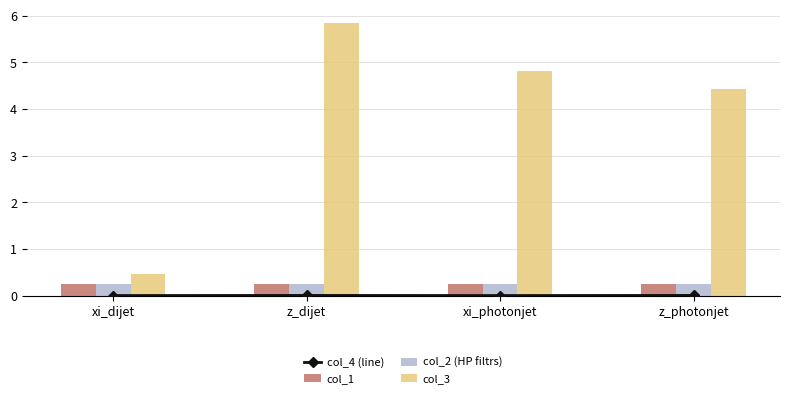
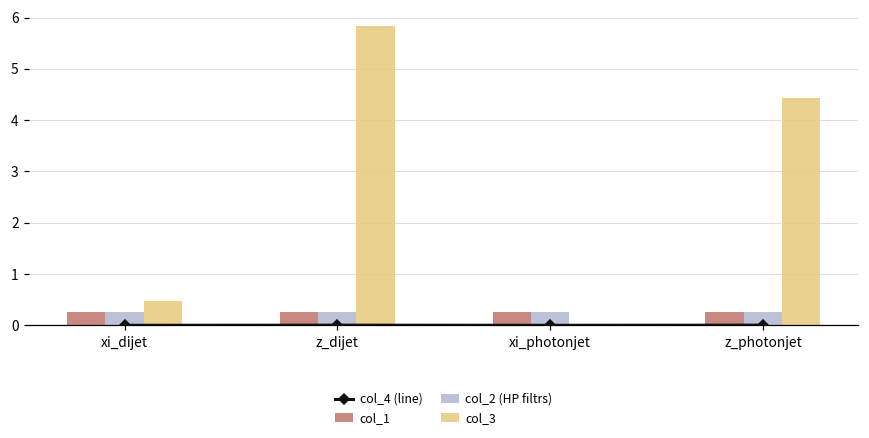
  {
    "col_1": {
      "xi_dijet": 0.3,
      "z_dijet": 0.3,
      "xi_photonjet": 0.3,
      "z_photonjet": 0.3
    },
    "col_4 (line)": {
      "xi_dijet": 0.0,
      "z_dijet": 0.0,
      "xi_photonjet": 0.0,
      "z_photonjet": 0.0
    },
    "col_2 (HP filtrs)": {
      "xi_dijet": 0.3,
      "z_dijet": 0.3,
      "xi_photonjet": 0.3,
      "z_photonjet": 0.3
    },
    "col_3": {
      "xi_dijet": 0.5,
      "z_dijet": 5.8,
-     "xi_photonjet": 4.8,
+     "xi_photonjet": 0.0,
      "z_photonjet": 4.4
    }
  }
